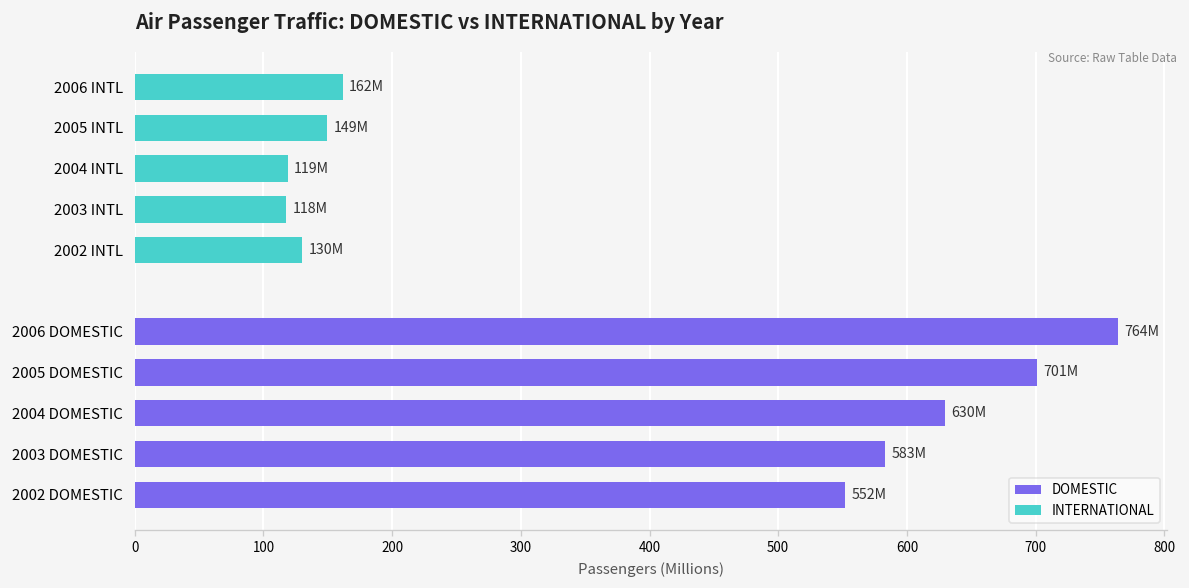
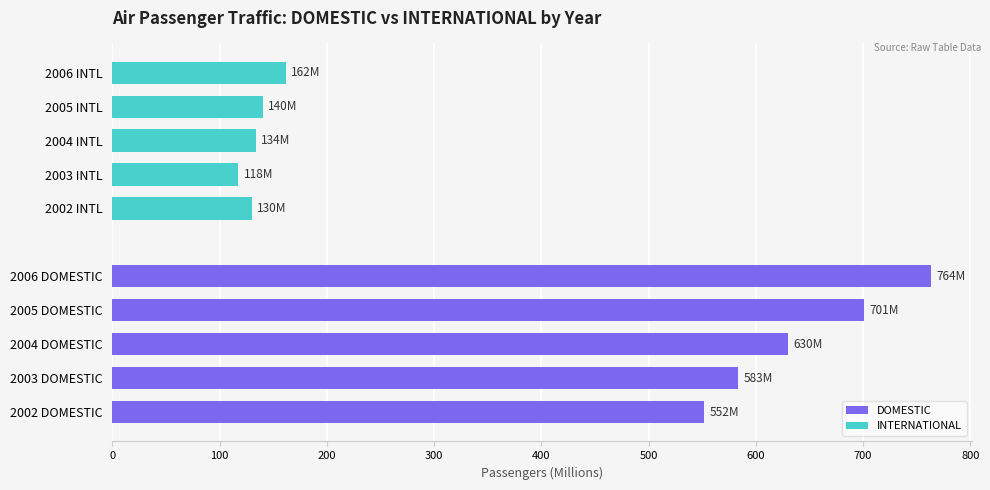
  {
    "INTERNATIONAL": {
      "2006 INTL": "162M",
-     "2005 INTL": "149M",
-     "2004 INTL": "119M",
+     "2005 INTL": "140M",
+     "2004 INTL": "134M",
      "2003 INTL": "118M",
      "2002 INTL": "130M"
    }
  }
